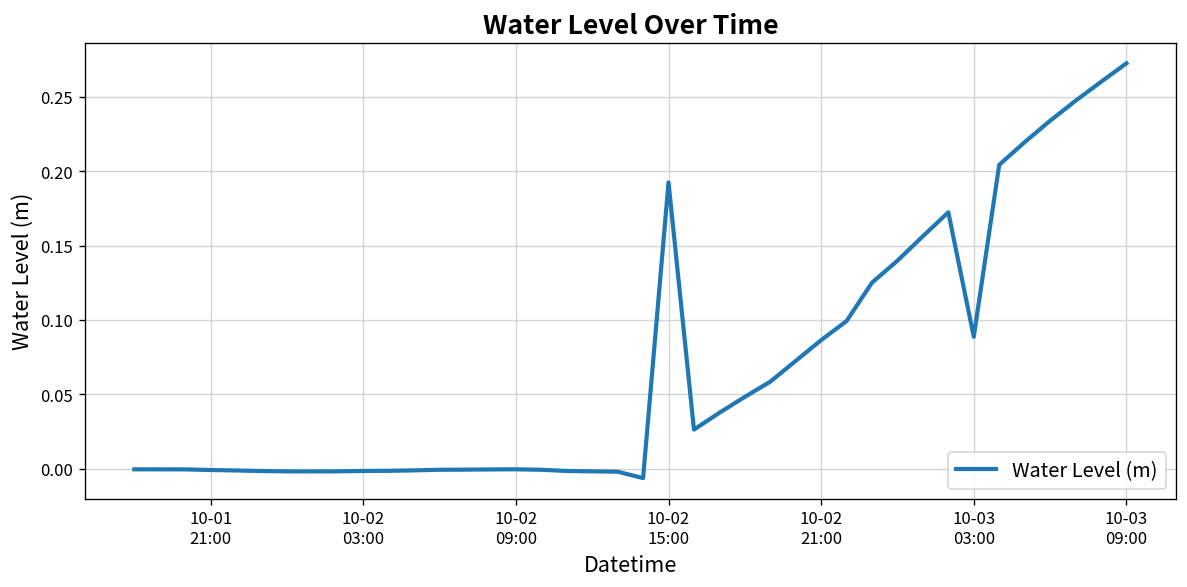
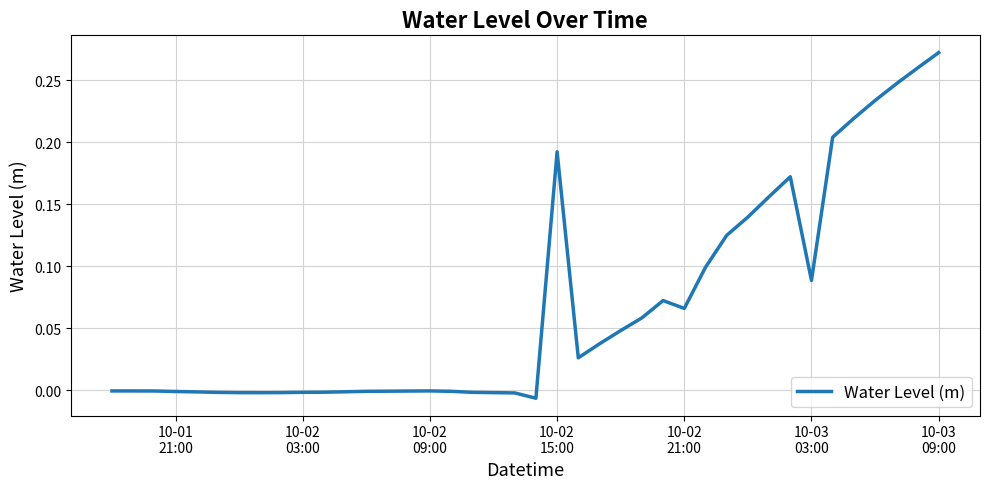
  {
    "10-01 21:00": -0.001,
    "10-02 03:00": -0.002,
    "10-02 09:00": 0.000,
    "10-02 15:00": 0.192,
-   "10-02 21:00": 0.086,
+   "10-02 21:00": 0.066,
    "10-03 03:00": 0.089,
    "10-03 09:00": 0.272
  }
